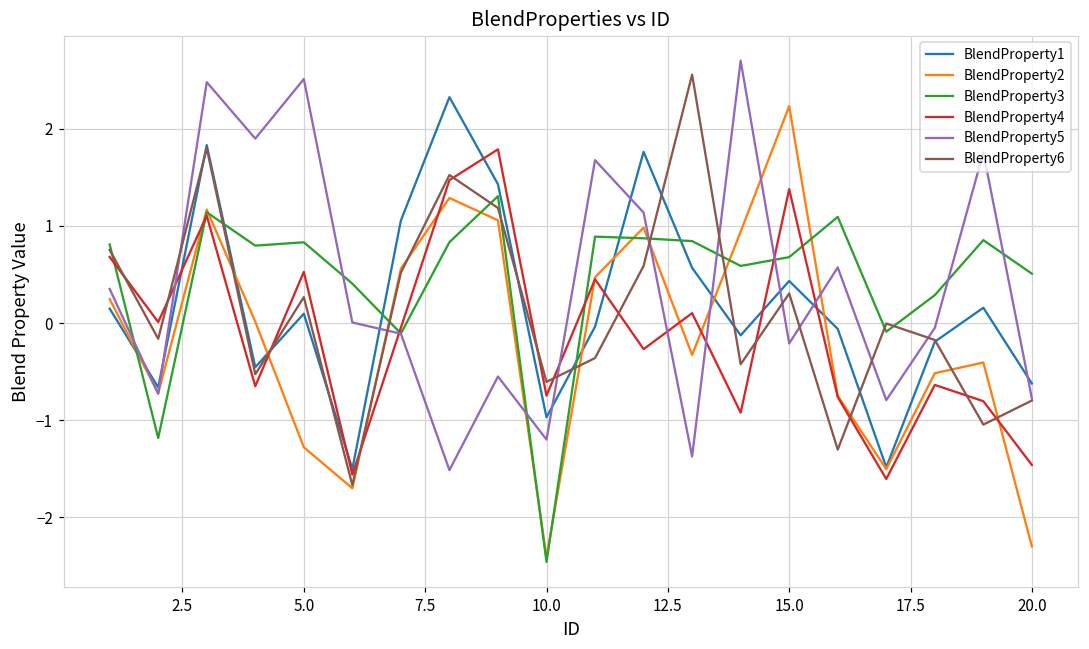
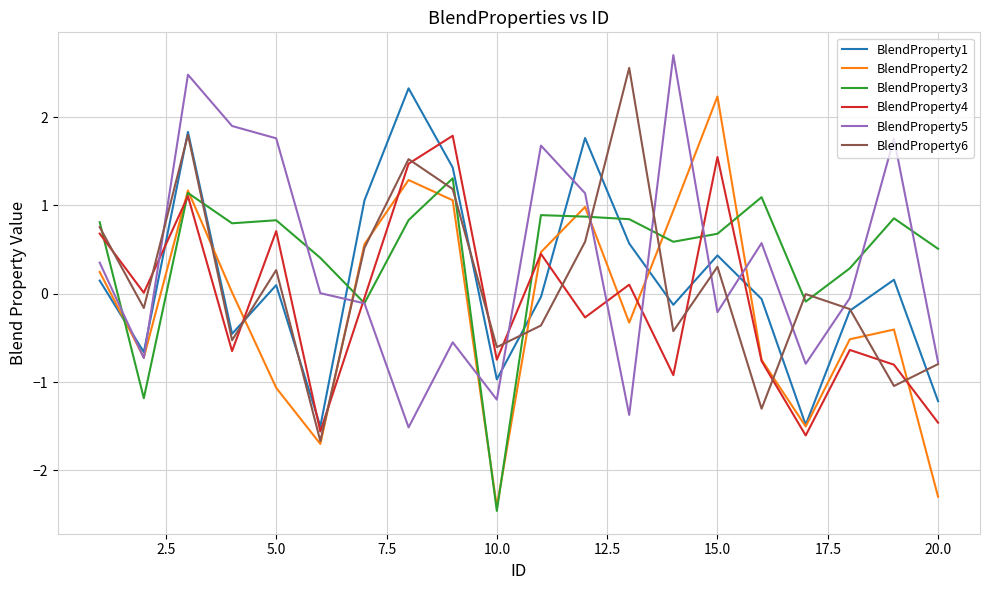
  {
    "BlendProperty1": {
      "5.0": 0.1,
      "10.0": -1.0,
      "15.0": 0.4,
-     "20.0": -0.6
+     "20.0": -1.2
    },
    "BlendProperty2": {
-     "5.0": -1.3,
+     "5.0": -1.1,
      "10.0": -2.4,
      "15.0": 2.2,
      "20.0": -2.3
    },
    "BlendProperty3": {
      "5.0": 0.8,
      "10.0": -2.5,
      "15.0": 0.7,
      "20.0": 0.5
    },
    "BlendProperty4": {
-     "5.0": 0.5,
+     "5.0": 0.7,
      "10.0": -0.7,
-     "15.0": 1.4,
+     "15.0": 1.5,
      "20.0": -1.5
    },
    "BlendProperty5": {
-     "5.0": 2.5,
+     "5.0": 1.8,
      "10.0": -1.2,
      "15.0": -0.2
    },
    "BlendProperty6": {
      "5.0": 0.3,
      "10.0": -0.6,
      "15.0": 0.3
    }
  }
